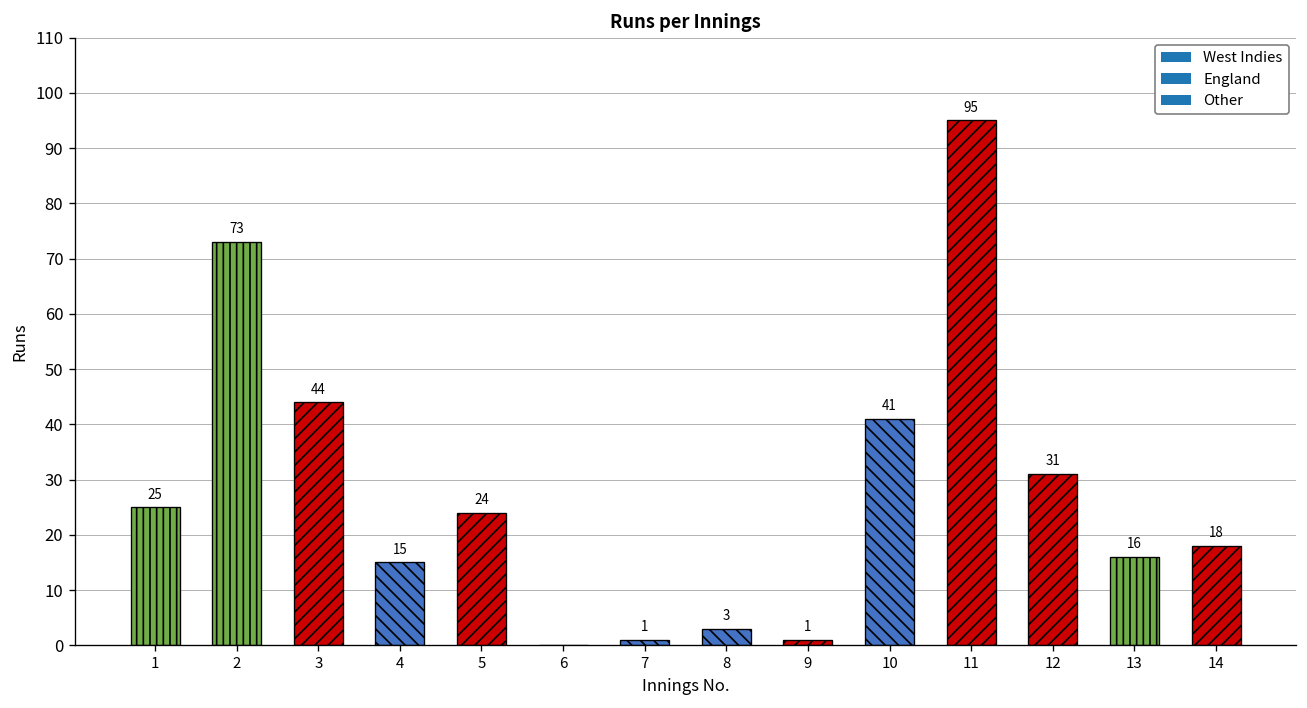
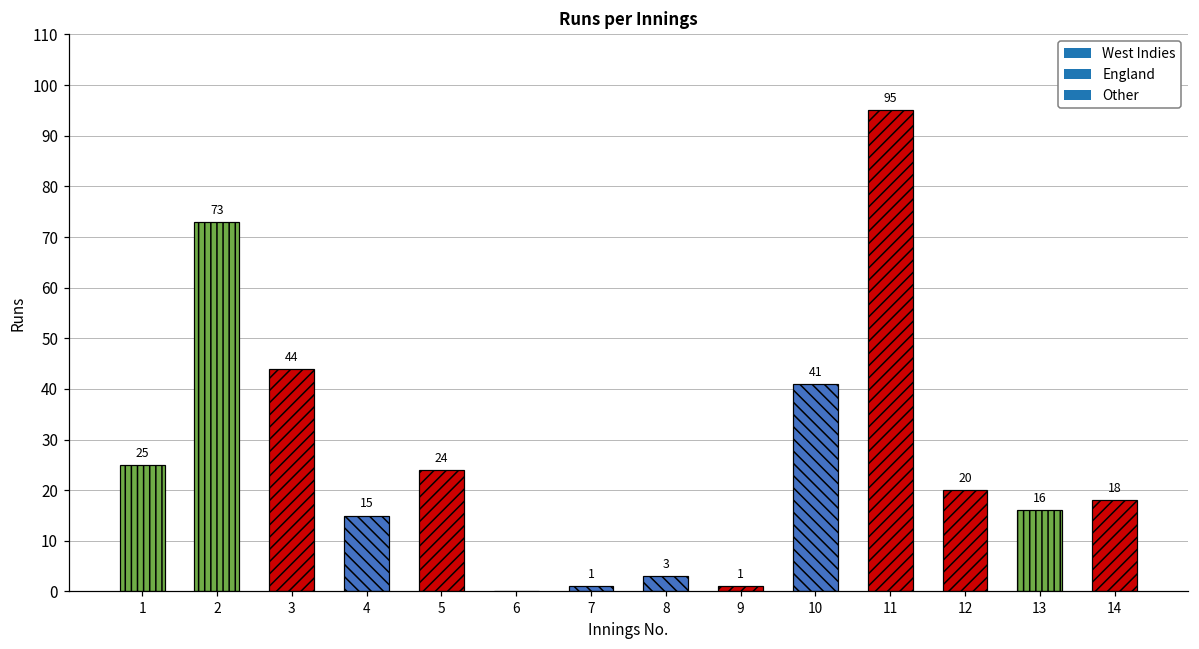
  {
    "1": 25,
    "2": 73,
    "3": 44,
    "4": 15,
    "5": 24,
    "7": 1,
    "8": 3,
    "9": 1,
    "10": 41,
    "11": 95,
-   "12": 31,
+   "12": 20,
    "13": 16,
    "14": 18
  }
